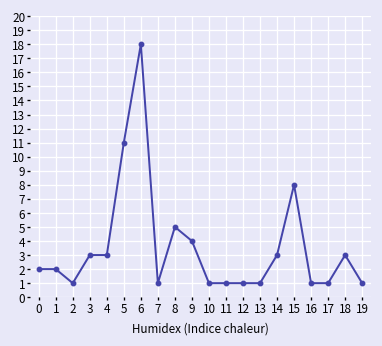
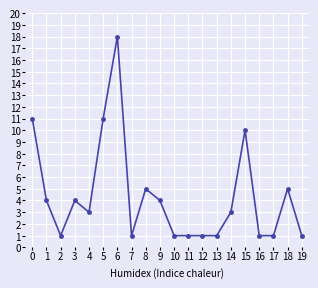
  {
-   "0": 2,
-   "1": 2,
+   "0": 11,
+   "1": 4,
    "2": 1,
-   "3": 3,
+   "3": 4,
    "4": 3,
    "5": 11,
    "6": 18,
    "7": 1,
    "8": 5,
    "9": 4,
    "10": 1,
    "11": 1,
    "12": 1,
    "13": 1,
    "14": 3,
-   "15": 8,
+   "15": 10,
    "16": 1,
    "17": 1,
-   "18": 3,
+   "18": 5,
    "19": 1
  }
